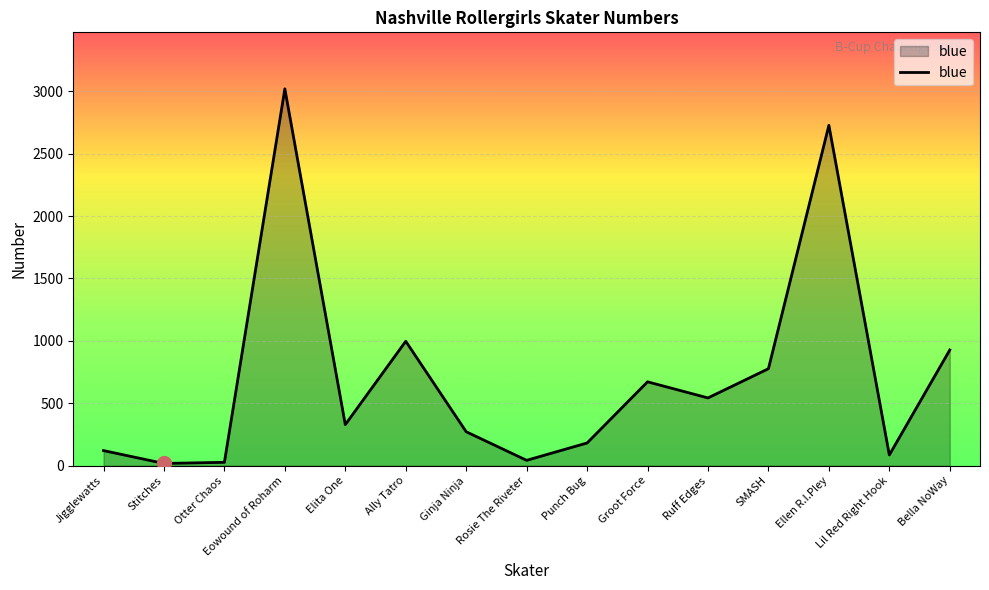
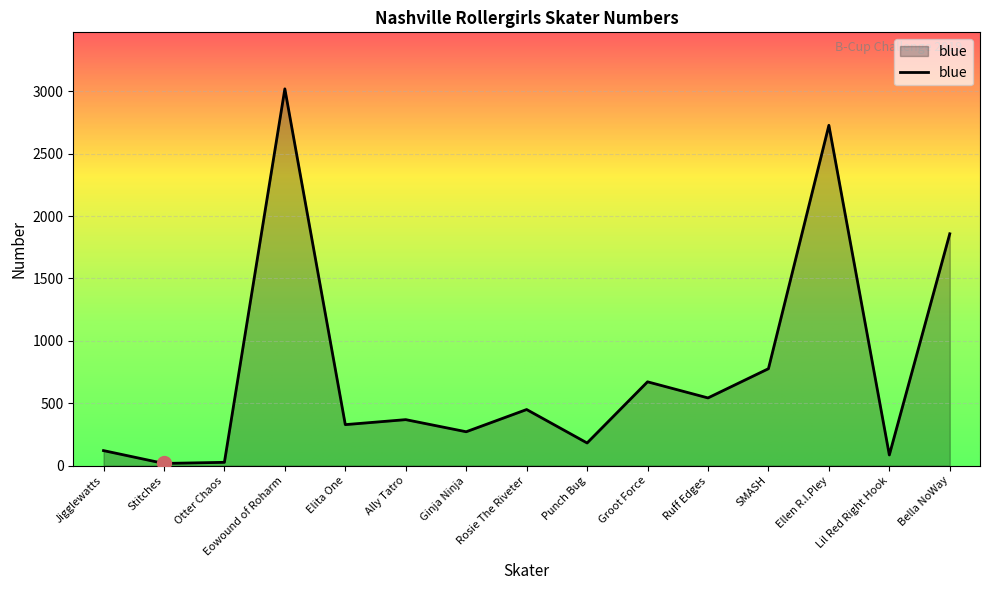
  {
    "blue": {
      "Jigglewatts": 120,
      "Otter Chaos": 30,
      "Eowound of Roharm": 3020,
      "Elita One": 330,
-     "Ally Tatro": 1000,
+     "Ally Tatro": 370,
      "Ginja Ninja": 270,
-     "Rosie The Riveter": 40,
+     "Rosie The Riveter": 450,
      "Punch Bug": 180,
      "Groot Force": 670,
      "Ruff Edges": 540,
      "SMASH": 780,
      "Ellen R.I.Pley": 2730,
      "Lil Red Right Hook": 90,
-     "Bella NoWay": 930
+     "Bella NoWay": 1860
    }
  }
